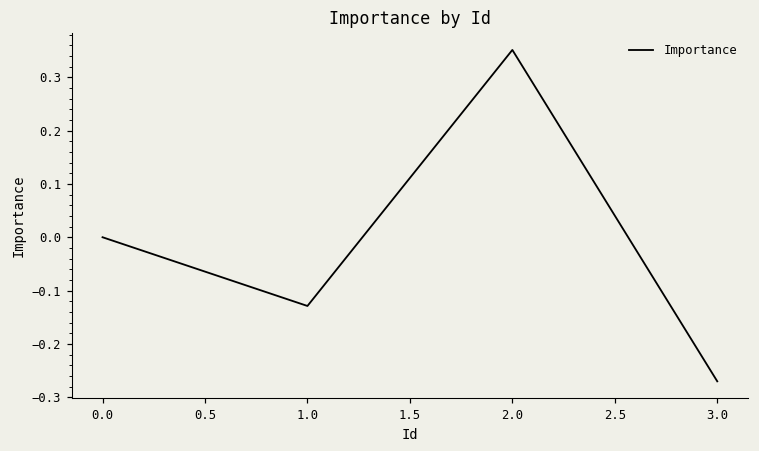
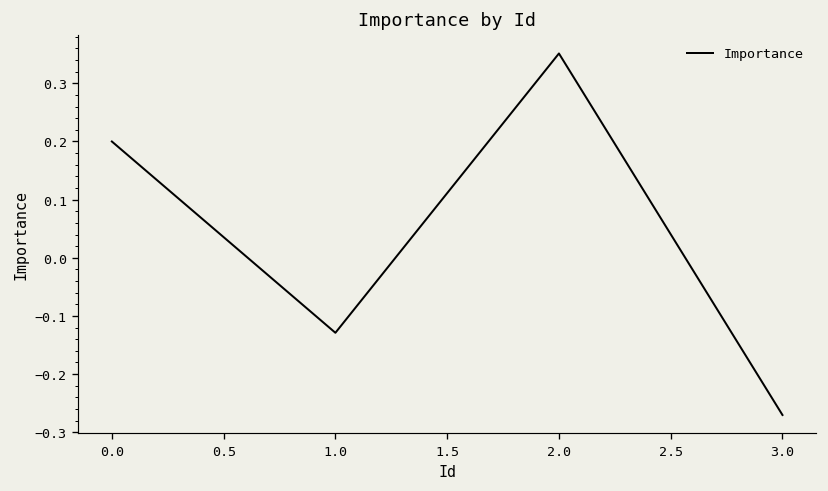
  {
-   "0.0": 0.0,
+   "0.0": 0.2,
    "1.0": -0.13,
    "2.0": 0.35,
    "3.0": -0.27
  }
